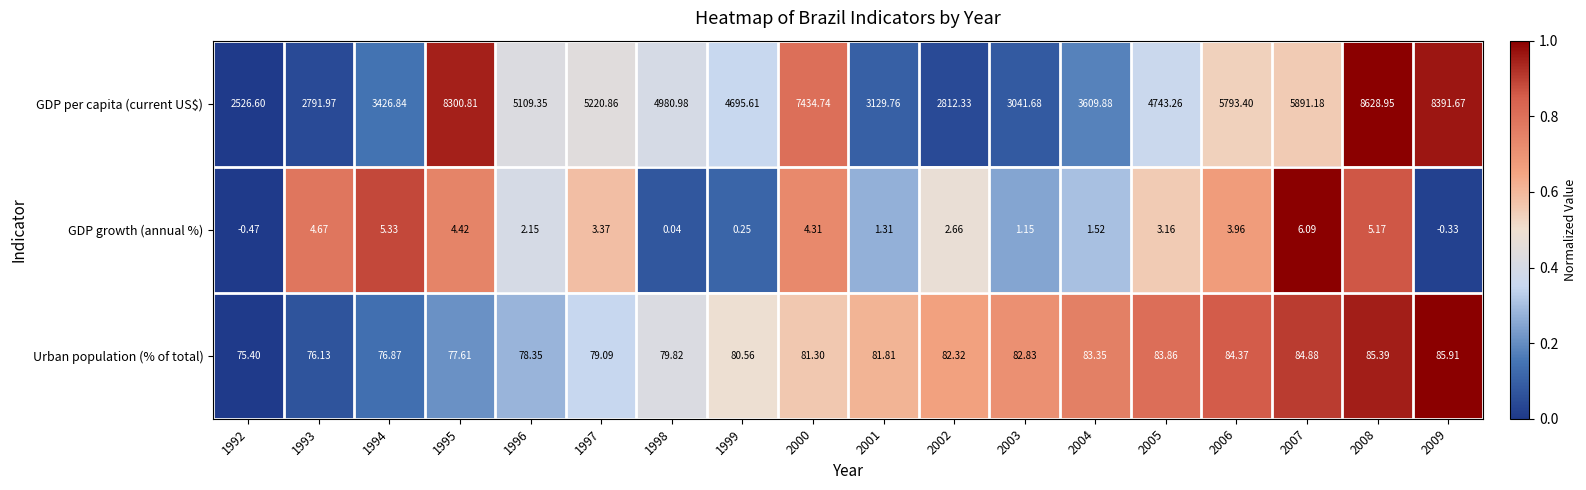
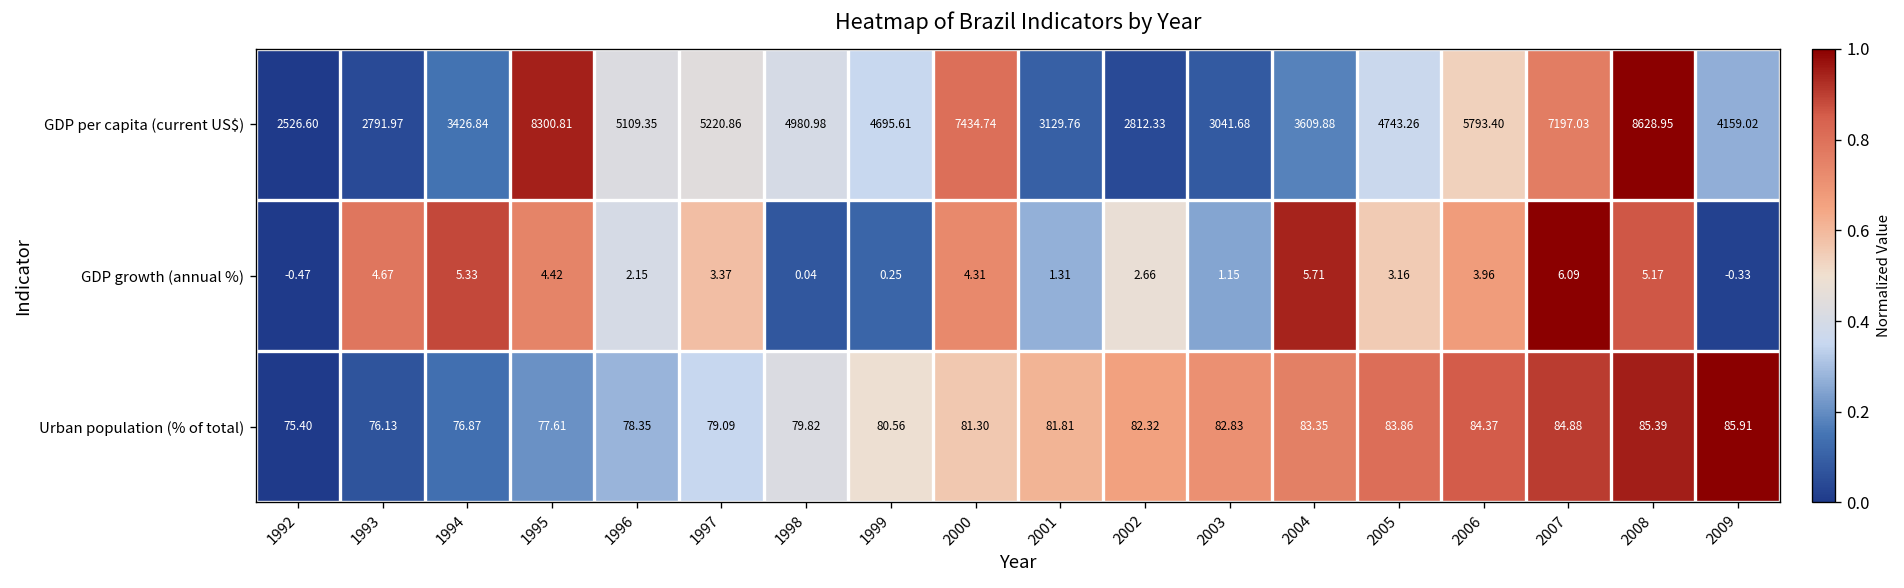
  {
    "GDP per capita (current US$)": {
      "1992": 2526.60,
      "1993": 2791.97,
      "1994": 3426.84,
      "1995": 8300.81,
      "1996": 5109.35,
      "1997": 5220.86,
      "1998": 4980.98,
      "1999": 4695.61,
      "2000": 7434.74,
      "2001": 3129.76,
      "2002": 2812.33,
      "2003": 3041.68,
      "2004": 3609.88,
      "2005": 4743.26,
      "2006": 5793.40,
-     "2007": 5891.18,
+     "2007": 7197.03,
      "2008": 8628.95,
-     "2009": 8391.67
+     "2009": 4159.02
    },
    "GDP growth (annual %)": {
      "1992": -0.47,
      "1993": 4.67,
      "1994": 5.33,
      "1995": 4.42,
      "1996": 2.15,
      "1997": 3.37,
      "1998": 0.04,
      "1999": 0.25,
      "2000": 4.31,
      "2001": 1.31,
      "2002": 2.66,
      "2003": 1.15,
-     "2004": 1.52,
+     "2004": 5.71,
      "2005": 3.16,
      "2006": 3.96,
      "2007": 6.09,
      "2008": 5.17,
      "2009": -0.33
    },
    "Urban population (% of total)": {
      "1992": 75.40,
      "1993": 76.13,
      "1994": 76.87,
      "1995": 77.61,
      "1996": 78.35,
      "1997": 79.09,
      "1998": 79.82,
      "1999": 80.56,
      "2000": 81.30,
      "2001": 81.81,
      "2002": 82.32,
      "2003": 82.83,
      "2004": 83.35,
      "2005": 83.86,
      "2006": 84.37,
      "2007": 84.88,
      "2008": 85.39,
      "2009": 85.91
    }
  }
